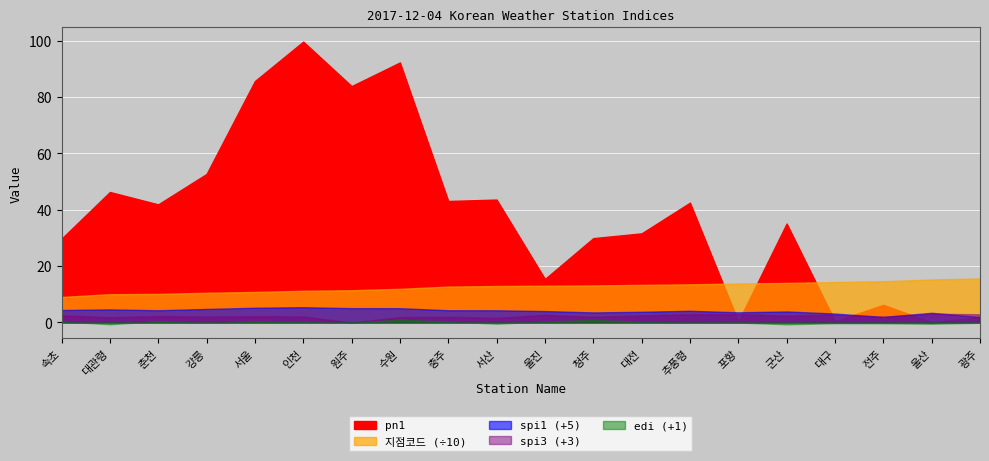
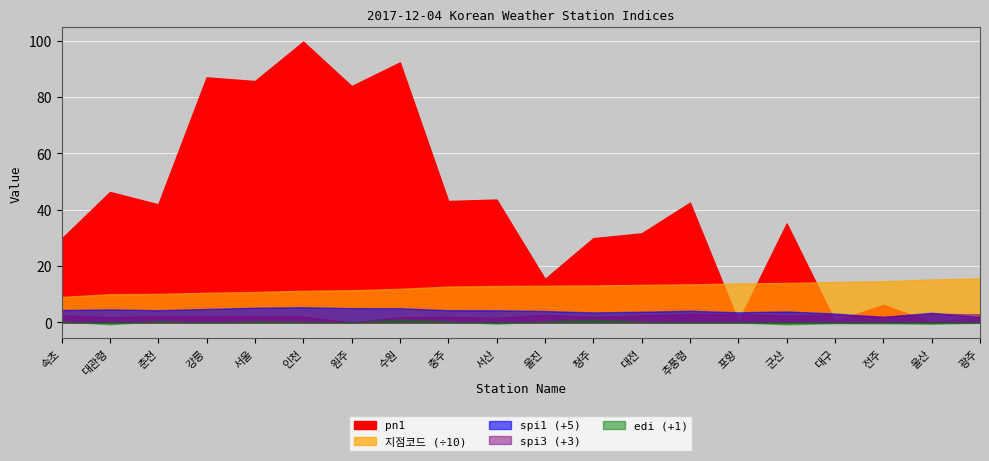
  {
    "pn1": {
      "속초": 30,
      "대관령": 46,
      "춘천": 42,
-     "강릉": 53,
+     "강릉": 87,
      "서울": 86,
      "인천": 100,
      "원주": 84,
      "수원": 92,
      "충주": 43,
      "서산": 44,
      "울진": 15,
      "청주": 30,
      "대전": 32,
      "추풍령": 43,
      "군산": 35,
      "전주": 6
    },
    "지점코드 (÷10)": {
      "속초": 9,
      "대관령": 10,
      "춘천": 10,
      "강릉": 11,
      "서울": 11,
      "인천": 11,
      "원주": 11,
      "수원": 12,
      "충주": 13,
      "서산": 13,
      "울진": 13,
      "청주": 13,
      "대전": 13,
      "추풍령": 14,
      "포항": 14,
      "군산": 14,
      "대구": 14,
      "전주": 15,
      "울산": 15,
      "광주": 16
    },
    "spi1 (+5)": {
      "속초": 4,
      "대관령": 5,
      "춘천": 4,
      "강릉": 5,
      "서울": 5,
      "인천": 5,
      "원주": 5,
      "수원": 5,
      "충주": 4,
      "서산": 4,
      "울진": 4,
      "청주": 4,
      "대전": 4,
      "추풍령": 4,
      "군산": 4
    }
  }
